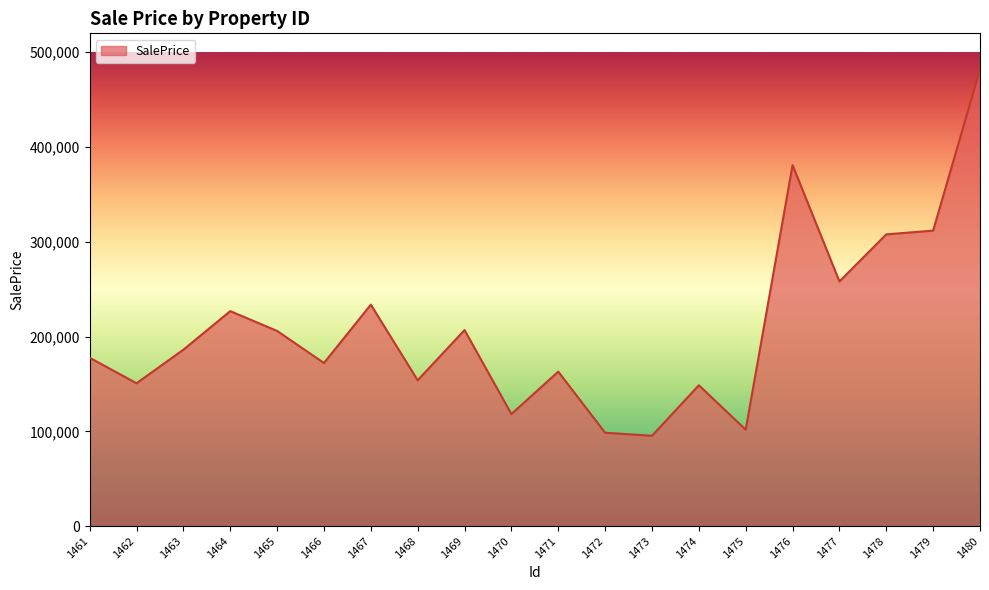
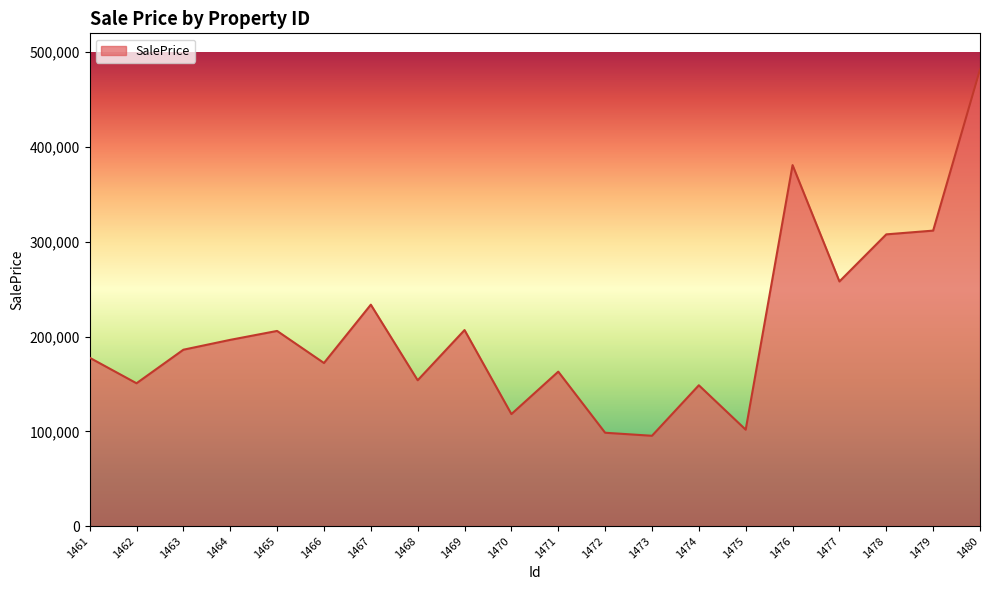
  {
    "1461": "180,000",
    "1462": "150,000",
    "1463": "190,000",
-   "1464": "230,000",
+   "1464": "200,000",
    "1465": "210,000",
    "1466": "170,000",
    "1467": "230,000",
    "1468": "150,000",
    "1469": "210,000",
    "1470": "120,000",
    "1471": "160,000",
    "1472": "100,000",
    "1473": "100,000",
    "1474": "150,000",
    "1475": "100,000",
    "1476": "380,000",
    "1477": "260,000",
    "1478": "310,000",
    "1479": "310,000",
    "1480": "480,000"
  }
